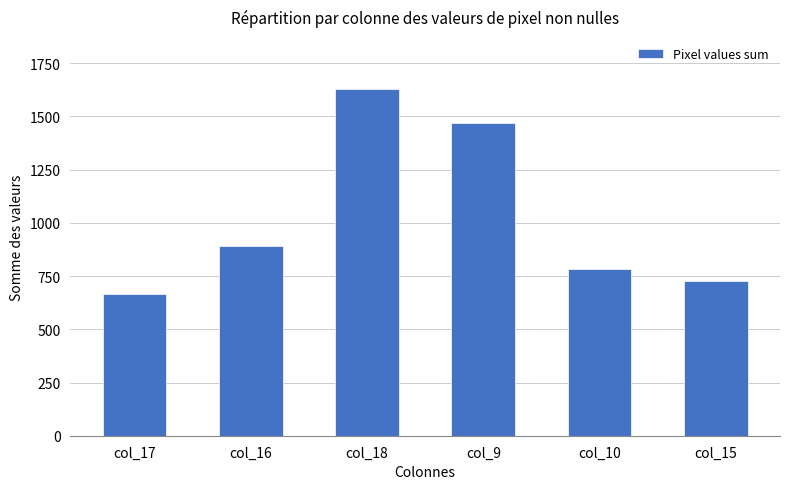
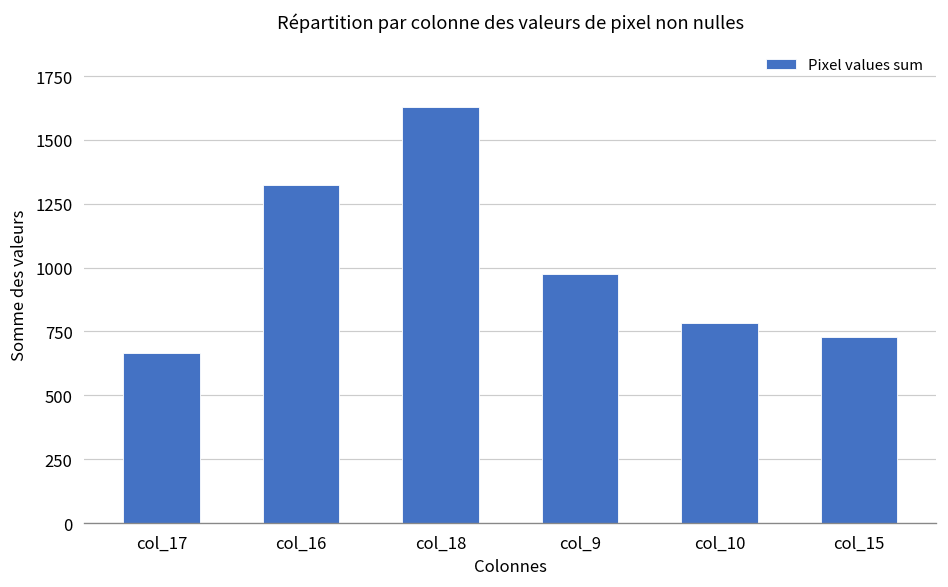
  {
    "col_17": 660,
-   "col_16": 890,
+   "col_16": 1320,
    "col_18": 1630,
-   "col_9": 1470,
+   "col_9": 980,
    "col_10": 780,
    "col_15": 730
  }
